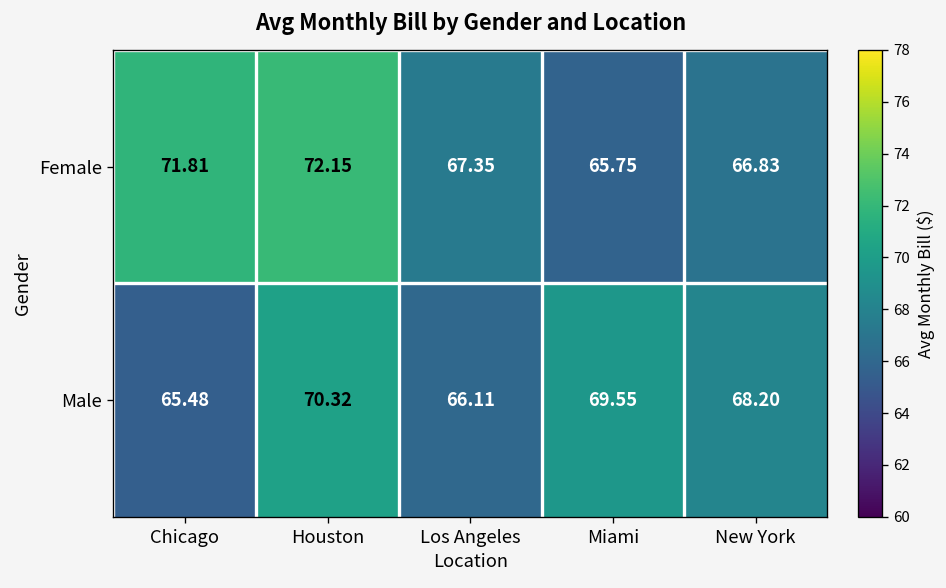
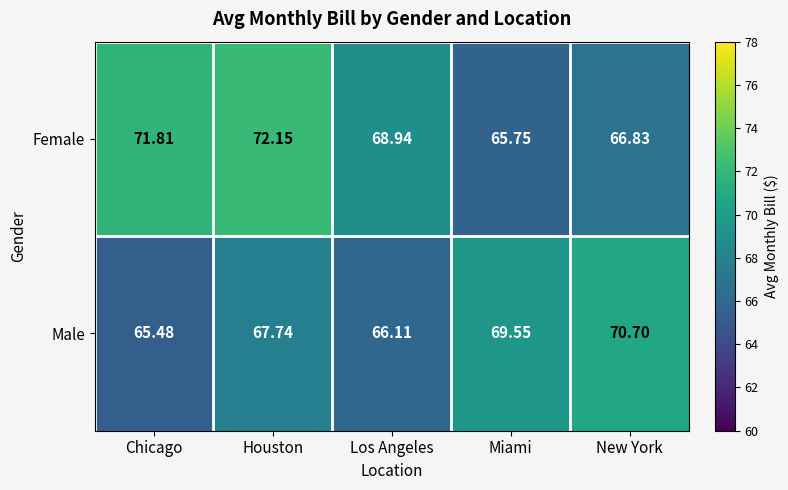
  {
    "Female": {
      "Chicago": 71.81,
      "Houston": 72.15,
-     "Los Angeles": 67.35,
+     "Los Angeles": 68.94,
      "Miami": 65.75,
      "New York": 66.83
    },
    "Male": {
      "Chicago": 65.48,
-     "Houston": 70.32,
+     "Houston": 67.74,
      "Los Angeles": 66.11,
      "Miami": 69.55,
-     "New York": 68.20
+     "New York": 70.70
    }
  }
